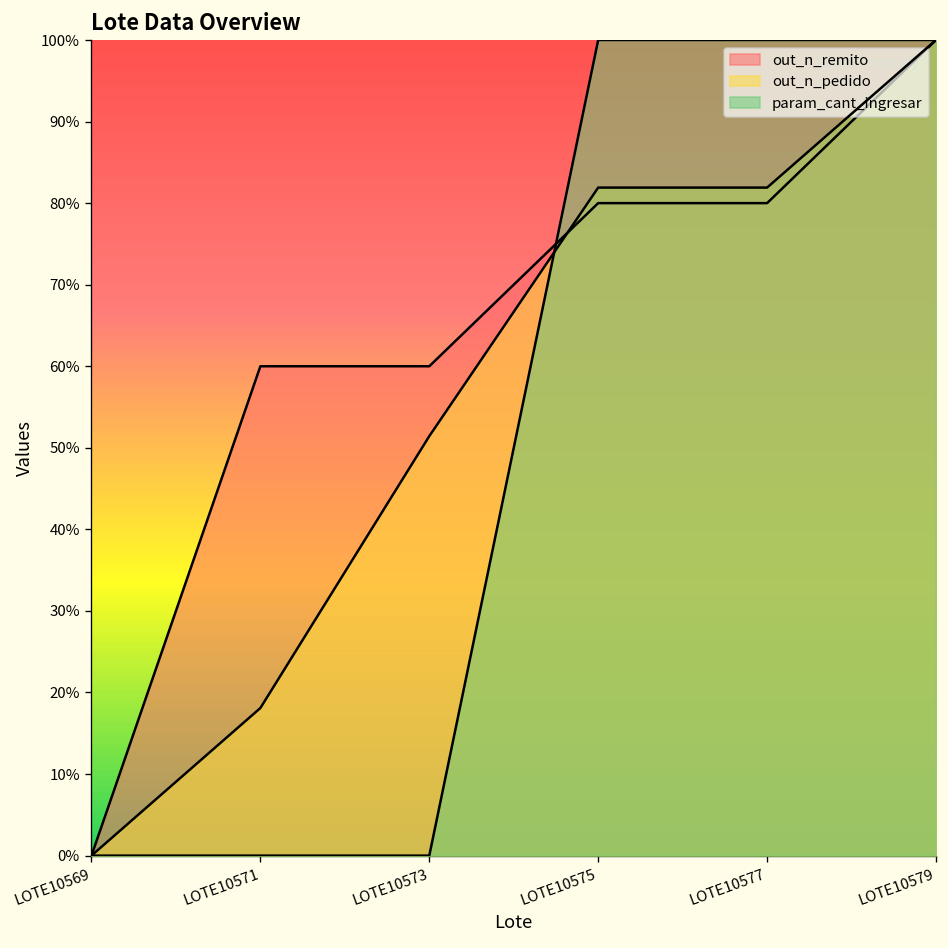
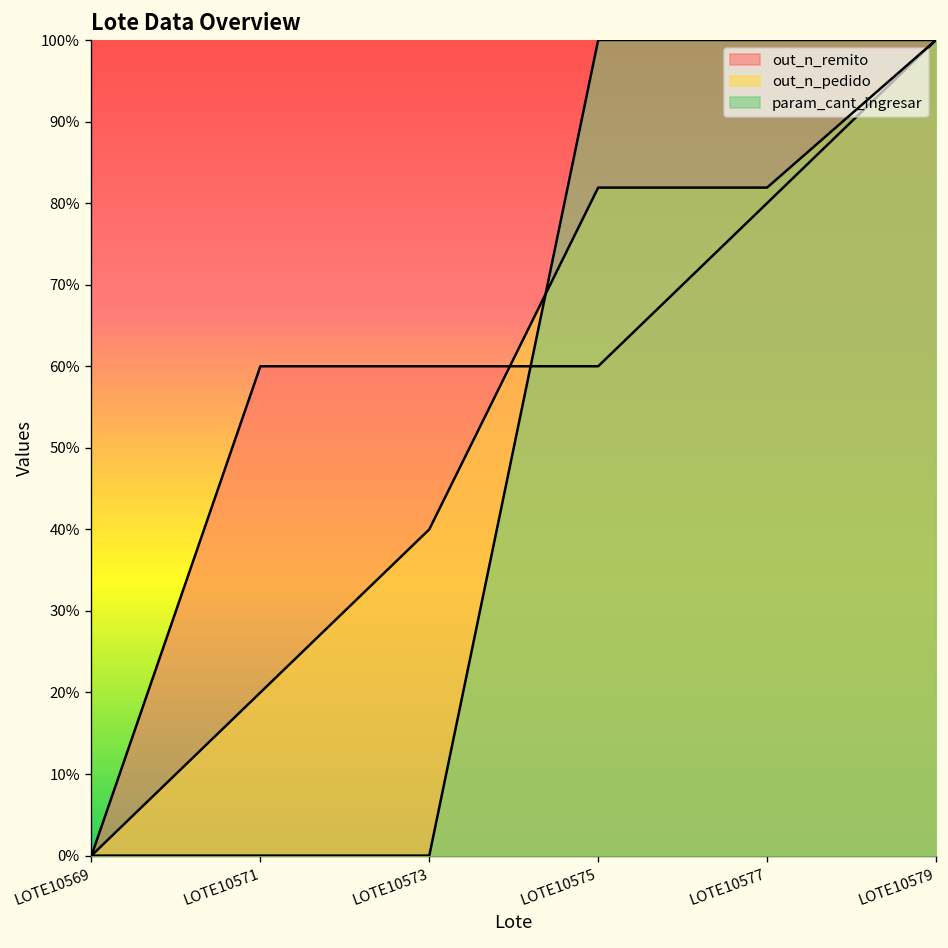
  {
    "out_n_remito": {
      "LOTE10571": "60%",
      "LOTE10573": "60%",
-     "LOTE10575": "80%",
+     "LOTE10575": "60%",
      "LOTE10577": "80%"
    },
    "out_n_pedido": {
-     "LOTE10571": "18%",
-     "LOTE10573": "51%",
+     "LOTE10571": "20%",
+     "LOTE10573": "40%",
      "LOTE10575": "82%",
      "LOTE10577": "82%"
    },
    "param_cant_ingresar": {
      "LOTE10571": "0%",
      "LOTE10573": "0%",
      "LOTE10575": "100%",
      "LOTE10577": "100%"
    }
  }
